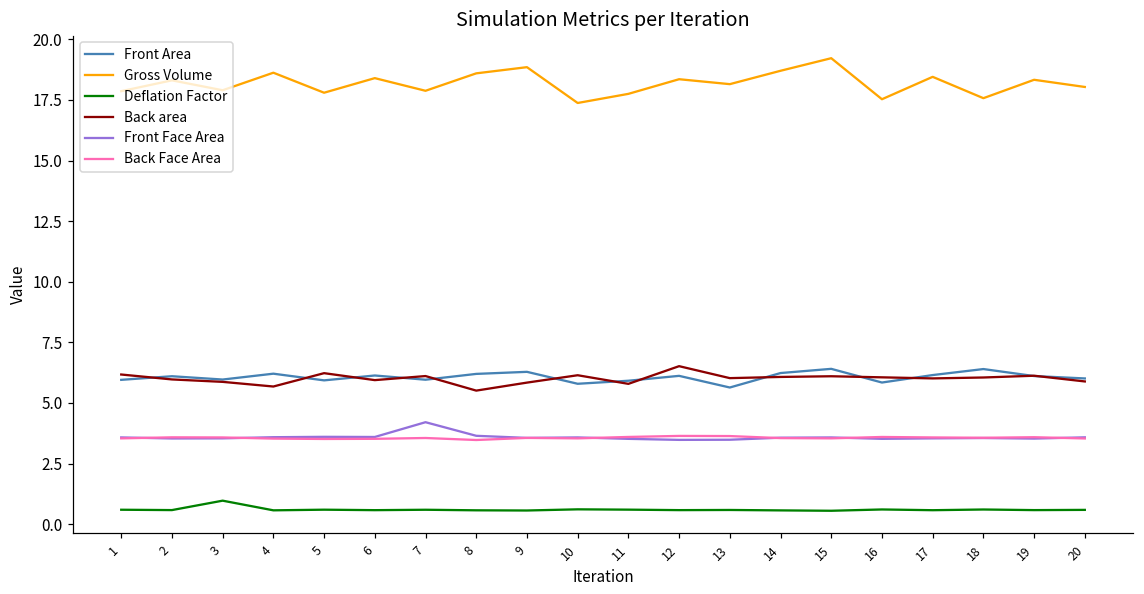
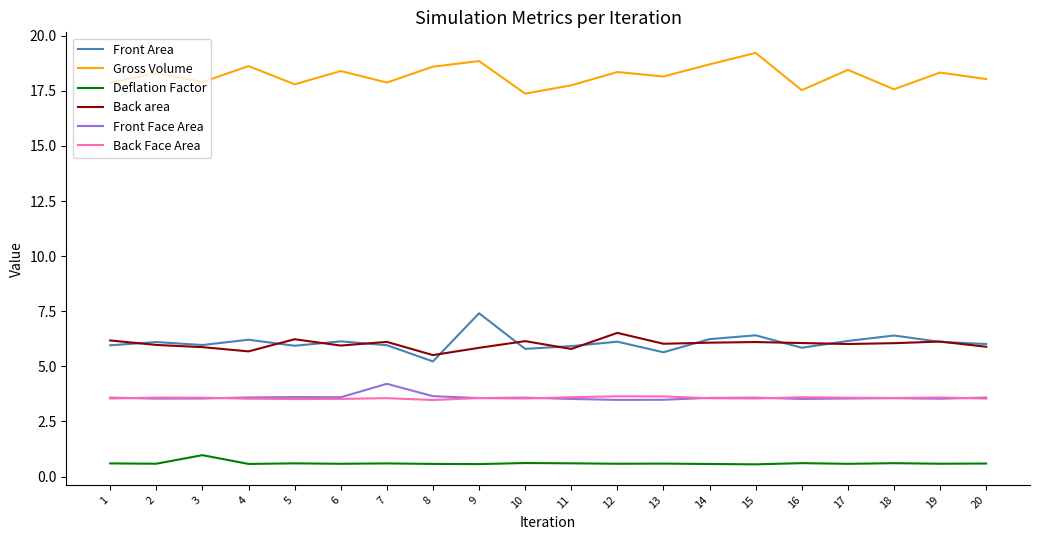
  {
    "Front Area": {
      "1": 6.0,
      "2": 6.1,
      "4": 6.2,
      "5": 5.9,
      "6": 6.1,
      "7": 6.0,
-     "8": 6.2,
-     "9": 6.3,
+     "8": 5.2,
+     "9": 7.4,
      "10": 5.8,
      "11": 5.9,
      "12": 6.1,
      "13": 5.6,
      "14": 6.2,
      "15": 6.4,
      "16": 5.8,
      "17": 6.2,
      "18": 6.4,
      "20": 6.0
    },
    "Gross Volume": {
      "4": 18.6,
      "5": 17.8,
      "6": 18.4,
      "7": 17.9,
      "8": 18.6,
      "9": 18.9,
      "10": 17.4,
      "11": 17.8,
      "12": 18.4,
      "13": 18.2,
      "14": 18.7,
      "15": 19.2,
      "16": 17.5,
      "17": 18.5,
      "18": 17.6,
      "19": 18.3,
      "20": 18.0
    },
    "Deflation Factor": {
      "1": 0.6,
      "2": 0.6,
      "3": 1.0,
      "4": 0.6,
      "5": 0.6,
      "6": 0.6,
      "7": 0.6,
      "8": 0.6,
      "9": 0.6,
      "10": 0.6,
      "11": 0.6,
      "12": 0.6,
      "13": 0.6,
      "14": 0.6,
      "15": 0.6,
      "16": 0.6,
      "17": 0.6,
      "18": 0.6,
      "19": 0.6,
      "20": 0.6
    },
    "Back area": {
      "1": 6.2,
      "2": 6.0,
      "4": 5.7,
      "5": 6.2,
      "6": 5.9,
      "7": 6.1,
      "8": 5.5,
      "9": 5.8,
      "10": 6.1,
      "11": 5.8,
      "12": 6.5,
      "13": 6.0,
      "14": 6.1,
      "15": 6.1,
      "16": 6.1,
      "17": 6.0,
      "18": 6.1,
      "20": 5.9
    },
    "Front Face Area": {
      "7": 4.2,
      "8": 3.6,
      "12": 3.5,
      "13": 3.5
    },
    "Back Face Area": {
      "7": 3.6,
      "8": 3.5,
      "12": 3.6,
      "13": 3.6
    }
  }
